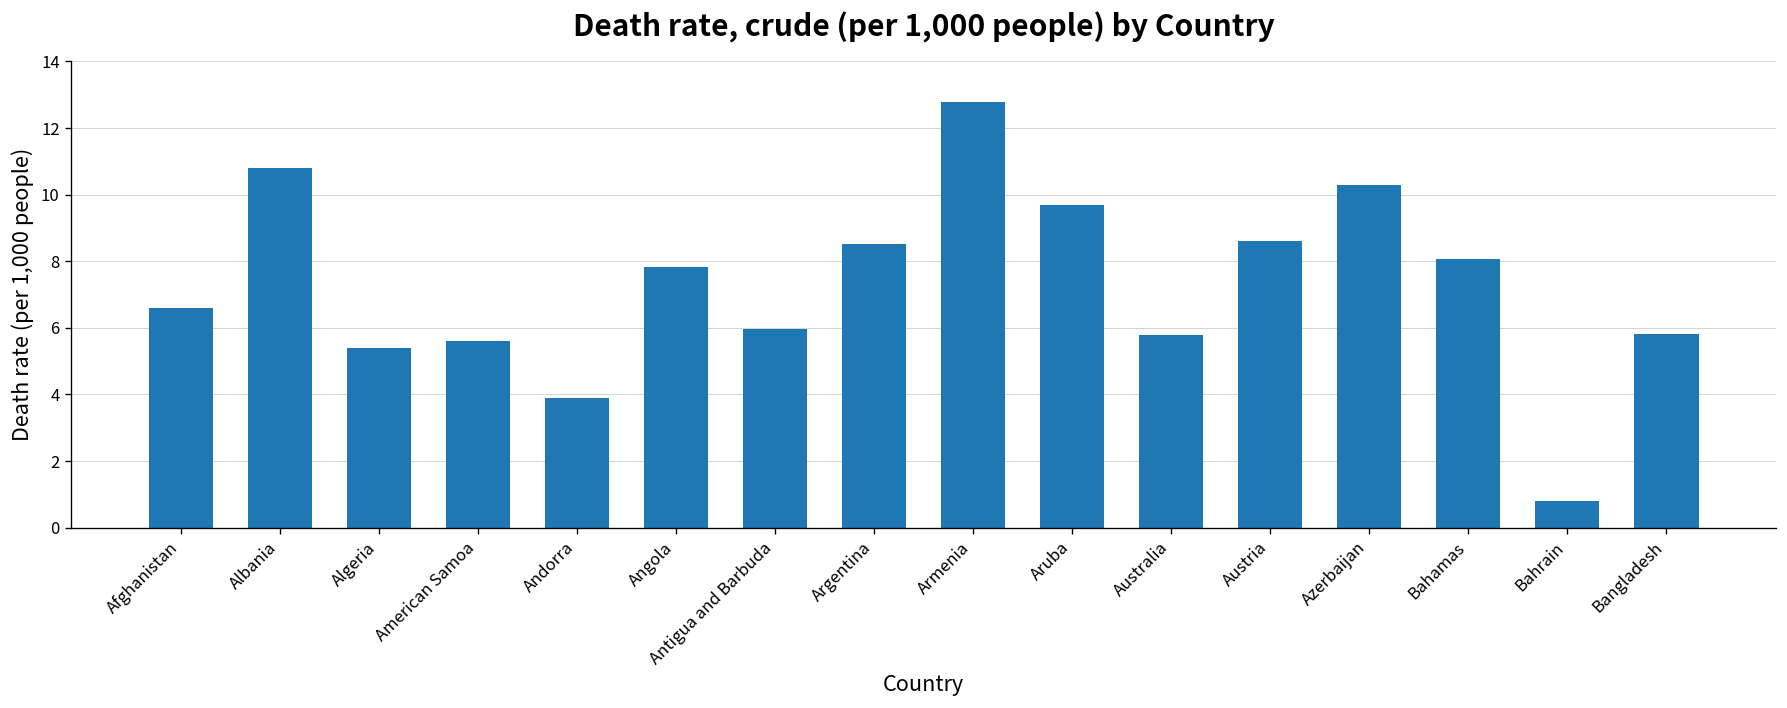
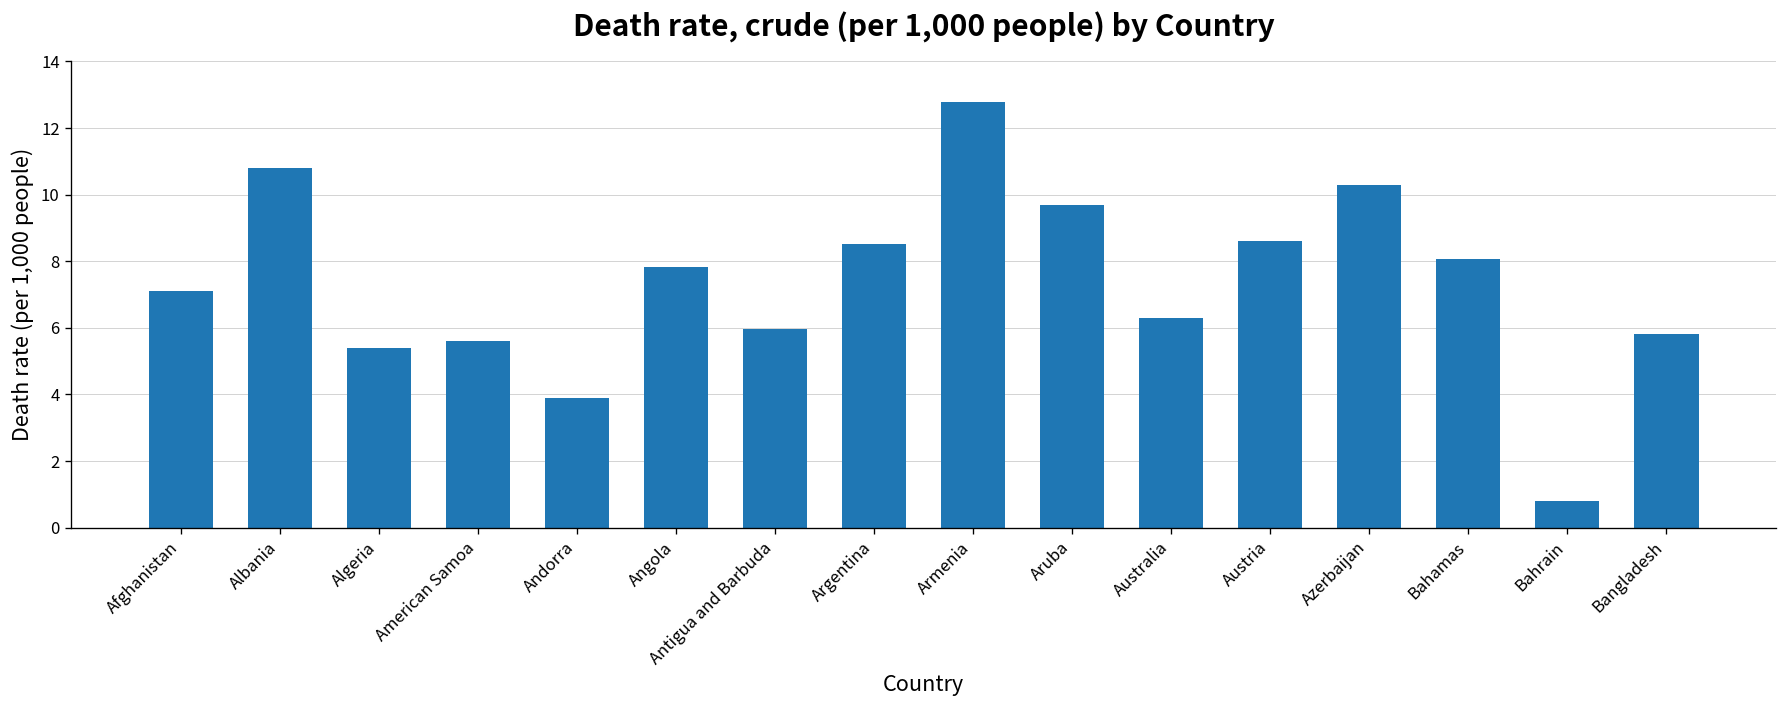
  {
-   "Afghanistan": 6.6,
+   "Afghanistan": 7.1,
    "Albania": 10.8,
    "Algeria": 5.4,
    "American Samoa": 5.6,
    "Andorra": 3.9,
    "Angola": 7.8,
    "Antigua and Barbuda": 6.0,
    "Argentina": 8.5,
    "Armenia": 12.8,
    "Aruba": 9.7,
-   "Australia": 5.8,
+   "Australia": 6.3,
    "Austria": 8.6,
    "Azerbaijan": 10.3,
    "Bahamas": 8.1,
    "Bahrain": 0.8,
    "Bangladesh": 5.8
  }
